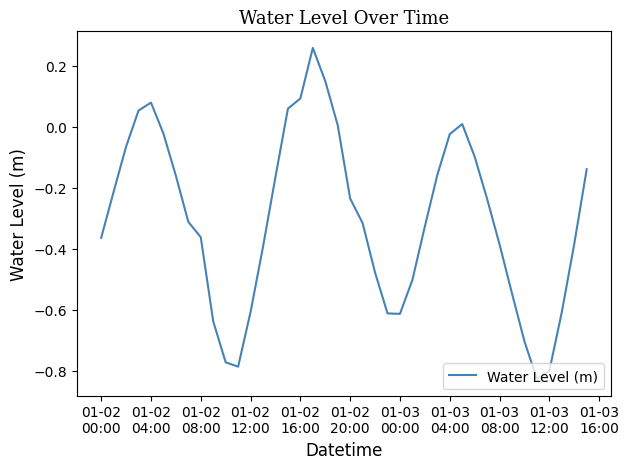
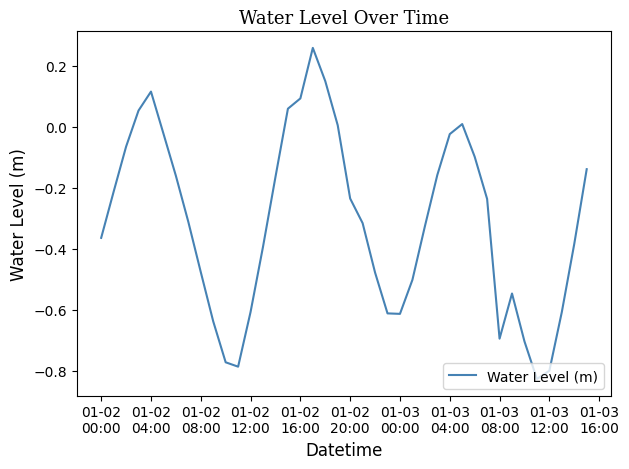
  {
    "01-02 00:00": -0.36,
-   "01-02 04:00": 0.08,
-   "01-02 08:00": -0.36,
+   "01-02 04:00": 0.12,
+   "01-02 08:00": -0.48,
    "01-02 12:00": -0.61,
    "01-02 16:00": 0.09,
    "01-02 20:00": -0.24,
    "01-03 00:00": -0.61,
    "01-03 04:00": -0.02,
-   "01-03 08:00": -0.39
+   "01-03 08:00": -0.70
  }
